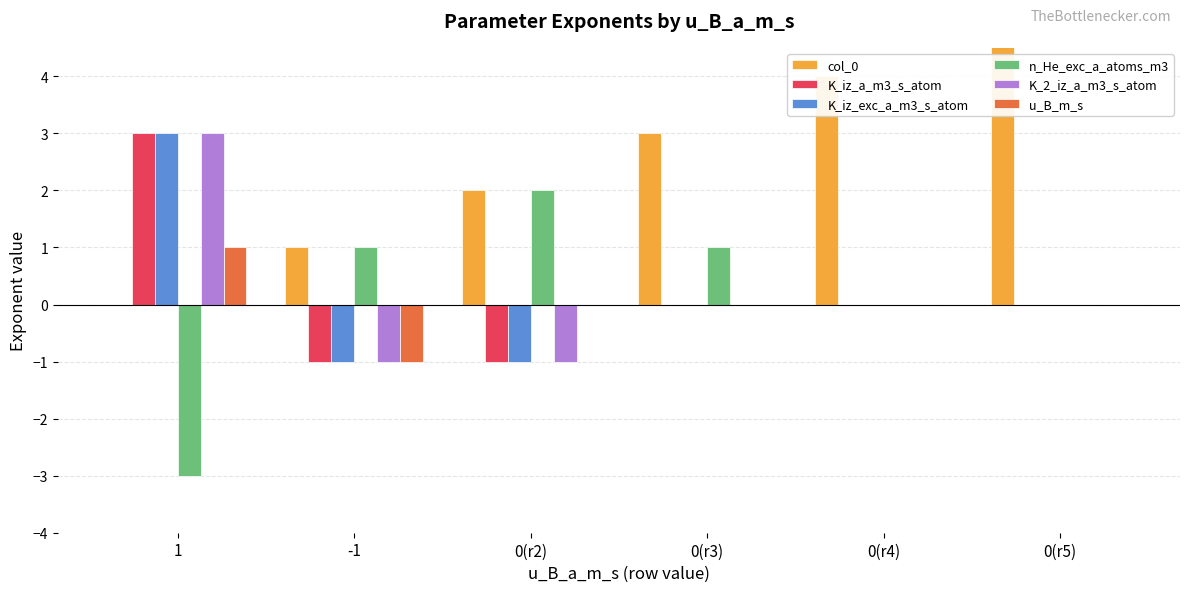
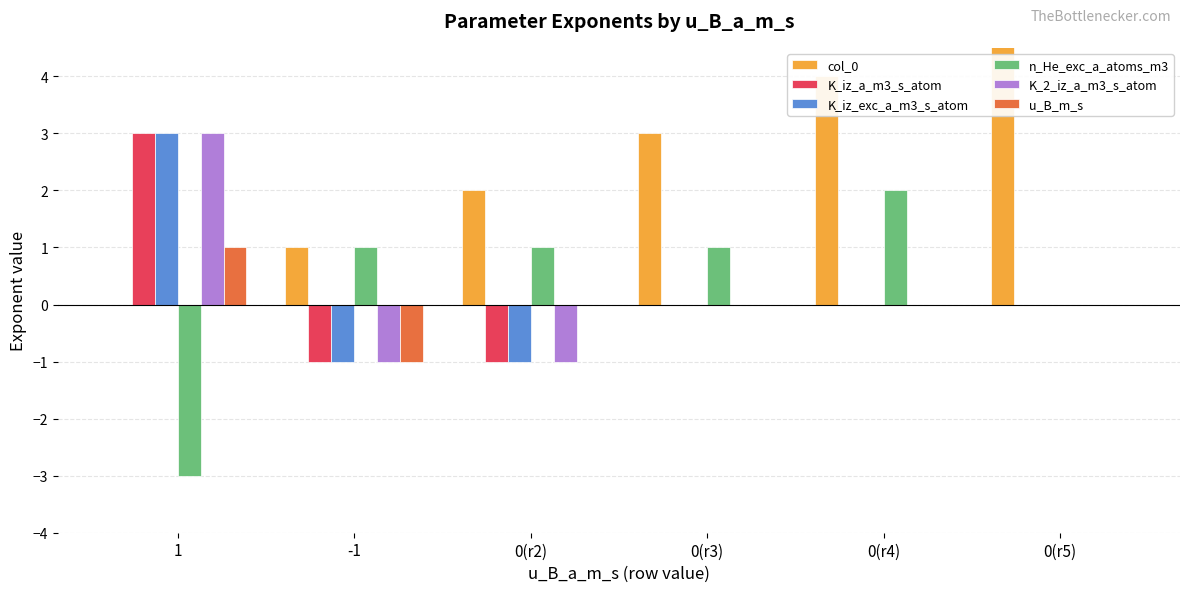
  {
    "K_iz_exc_a_m3_s_atom": {
      "1": 3,
      "-1": -1,
      "0(r2)": -1,
      "0(r3)": 0,
      "0(r4)": 0,
      "0(r5)": 0
    },
    "n_He_exc_a_atoms_m3": {
      "1": -3,
      "-1": 1,
-     "0(r2)": 2,
+     "0(r2)": 1,
      "0(r3)": 1,
-     "0(r4)": 0,
+     "0(r4)": 2,
      "0(r5)": 0
    },
    "K_2_iz_a_m3_s_atom": {
      "1": 3,
      "-1": -1,
      "0(r2)": -1,
      "0(r3)": 0,
      "0(r4)": 0,
      "0(r5)": 0
    }
  }
